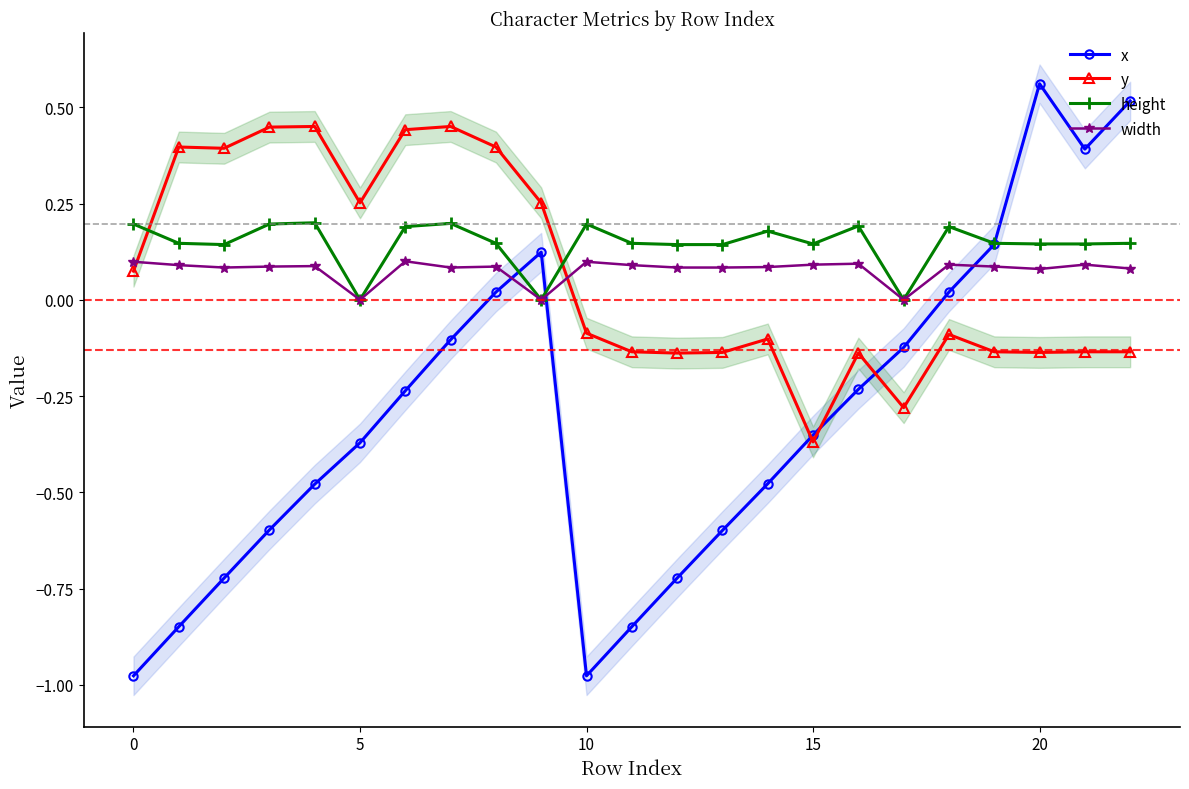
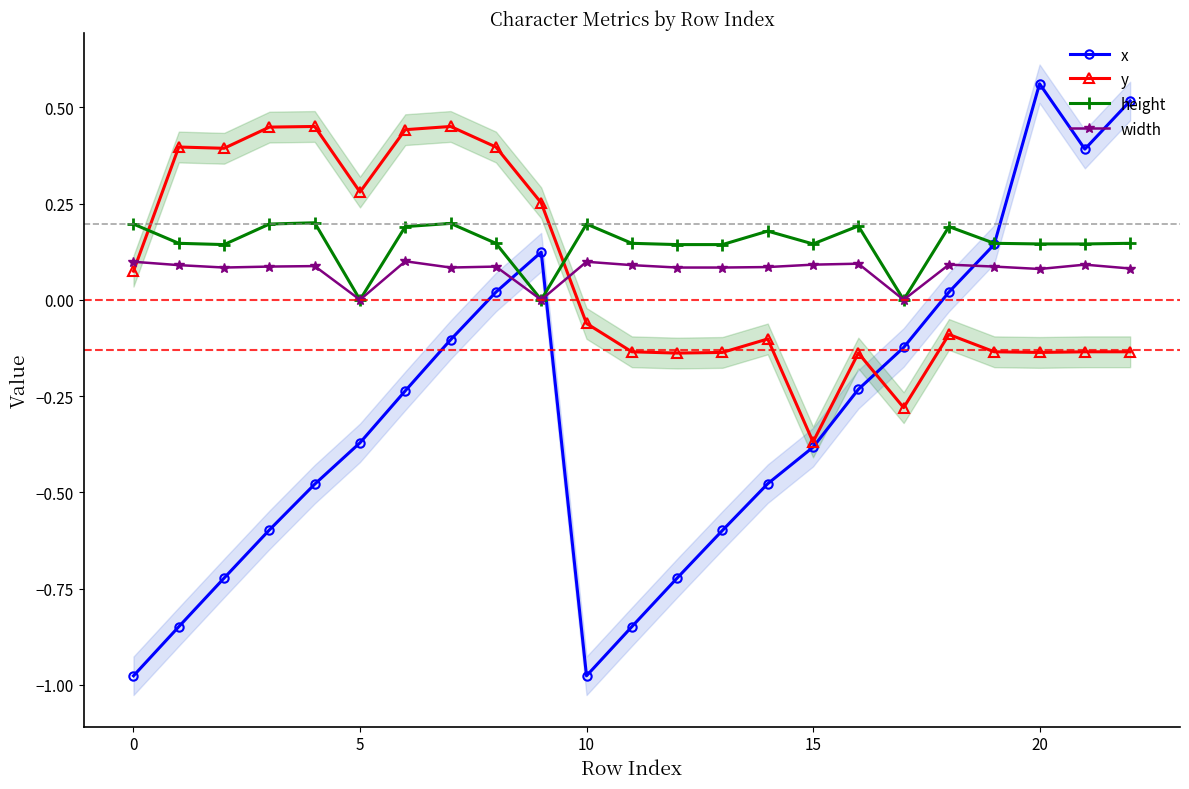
  {
    "x": {
      "0": -0.98,
      "5": -0.37,
      "10": -0.98,
-     "15": -0.35,
+     "15": -0.38,
      "20": 0.56
    },
    "y": {
      "0": 0.07,
-     "5": 0.25,
-     "10": -0.09,
+     "5": 0.28,
+     "10": -0.06,
      "15": -0.37,
      "20": -0.14
    },
    "width": {
      "0": 0.10,
      "10": 0.10,
      "15": 0.09,
      "20": 0.08
    }
  }
